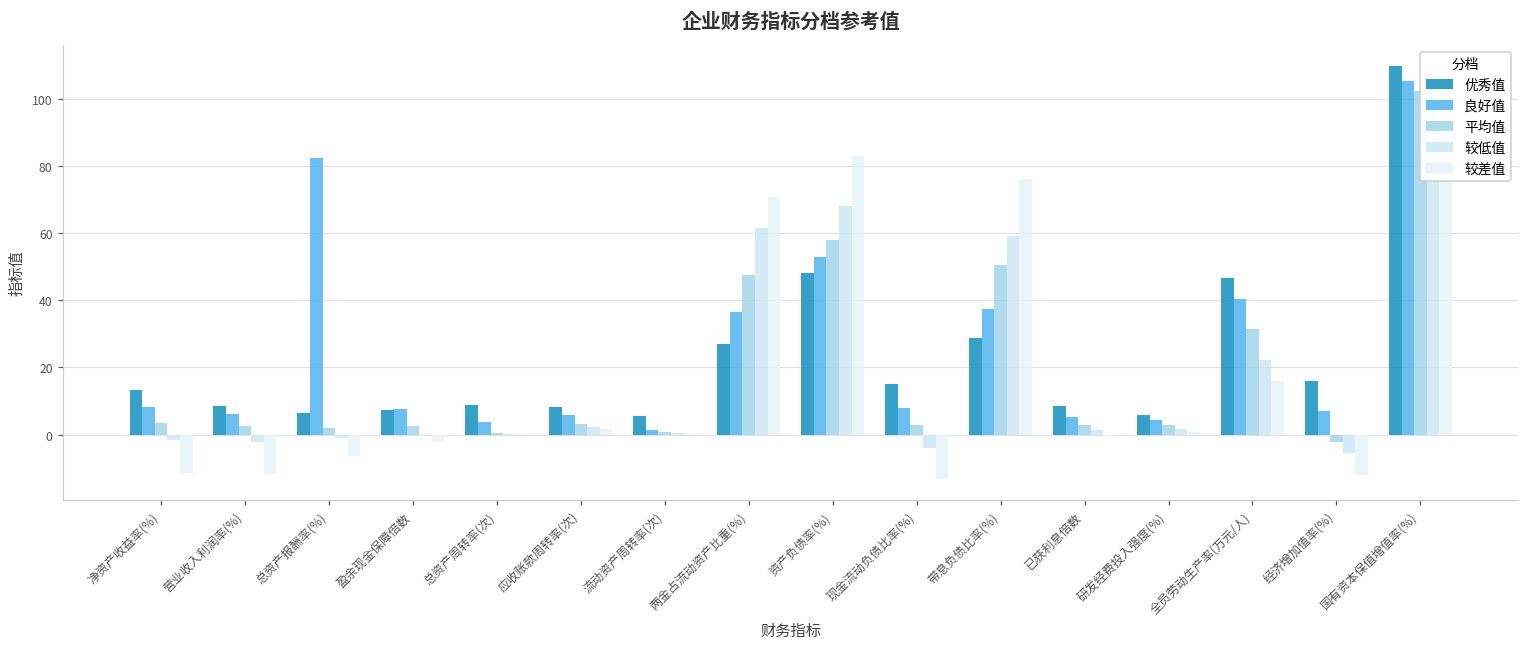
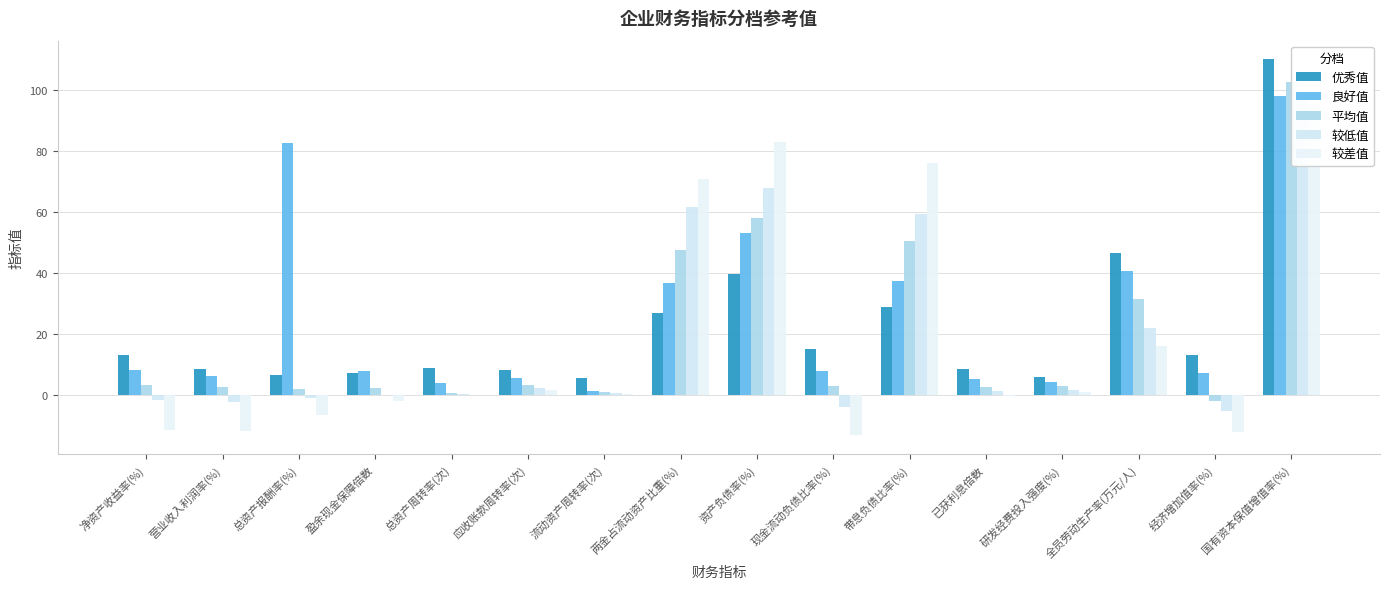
  {
    "优秀值": {
      "净资产收益率(%)": 13,
      "营业收入利润率(%)": 9,
      "总资产报酬率(%)": 7,
      "盈余现金保障倍数": 7,
      "总资产周转率(次)": 9,
      "应收账款周转率(次)": 8,
      "流动资产周转率(次)": 6,
      "两金占流动资产比重(%)": 27,
-     "资产负债率(%)": 48,
+     "资产负债率(%)": 40,
      "现金流动负债比率(%)": 15,
      "带息负债比率(%)": 29,
      "已获利息倍数": 9,
      "研发经费投入强度(%)": 6,
      "全员劳动生产率(万元/人)": 47,
-     "经济增加值率(%)": 16,
+     "经济增加值率(%)": 13,
      "国有资本保值增值率(%)": 110
    },
    "良好值": {
      "净资产收益率(%)": 8,
      "营业收入利润率(%)": 6,
      "总资产报酬率(%)": 83,
      "盈余现金保障倍数": 8,
      "总资产周转率(次)": 4,
      "应收账款周转率(次)": 6,
      "流动资产周转率(次)": 1,
      "两金占流动资产比重(%)": 37,
      "资产负债率(%)": 53,
      "现金流动负债比率(%)": 8,
      "带息负债比率(%)": 37,
      "已获利息倍数": 5,
      "研发经费投入强度(%)": 4,
      "全员劳动生产率(万元/人)": 41,
      "经济增加值率(%)": 7,
-     "国有资本保值增值率(%)": 105
+     "国有资本保值增值率(%)": 98
    }
  }
